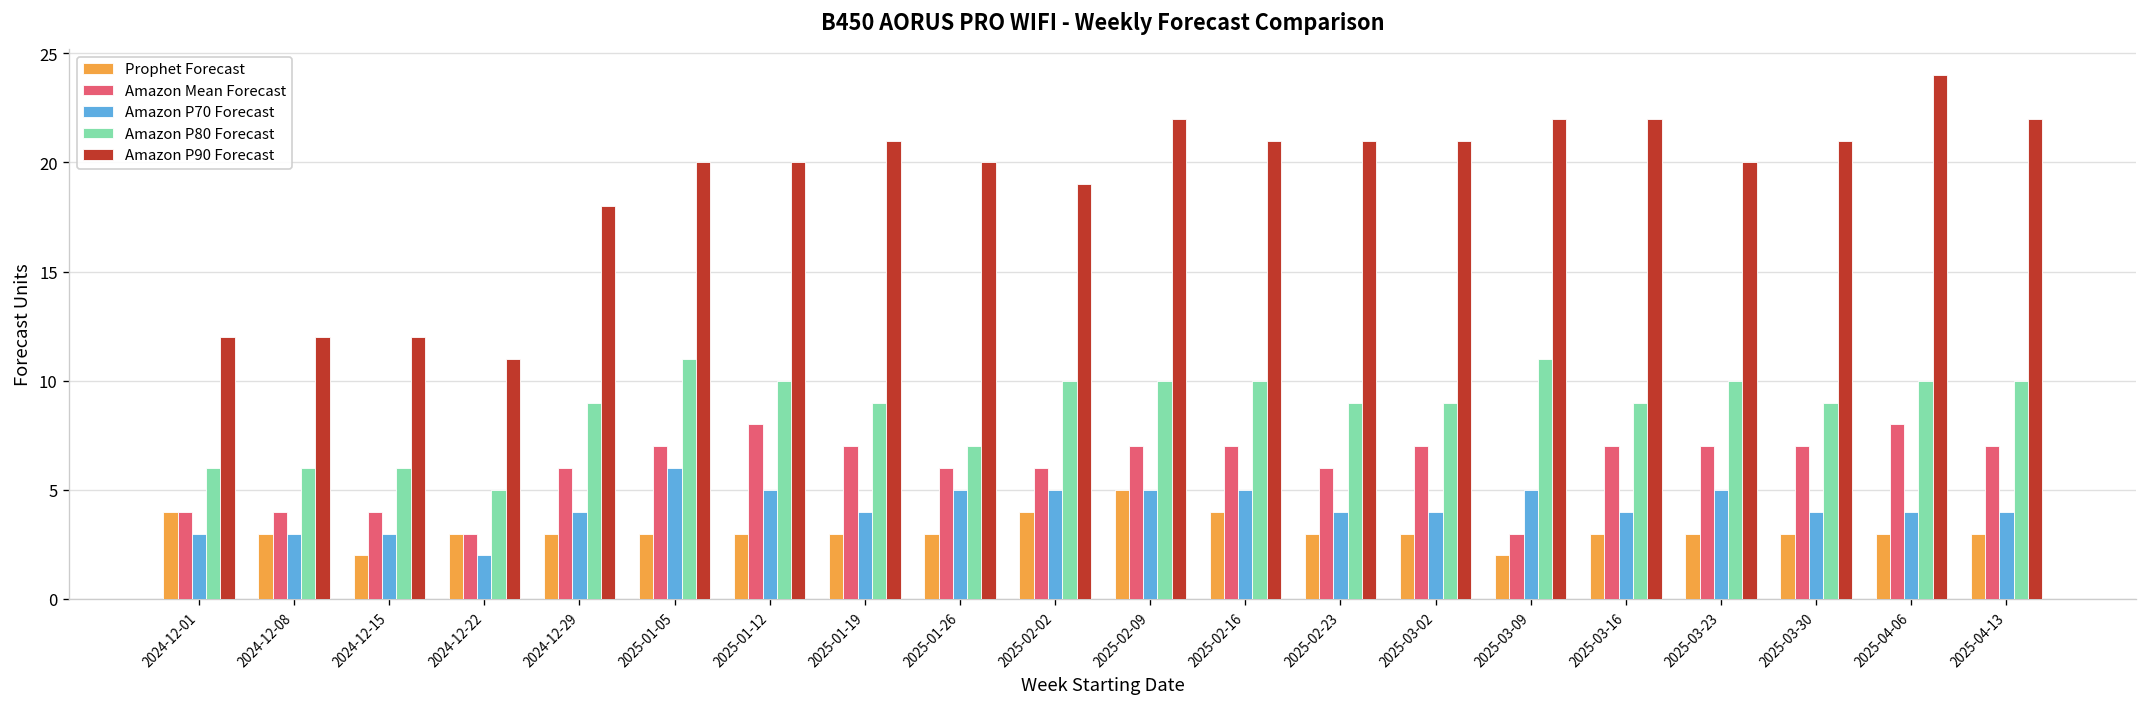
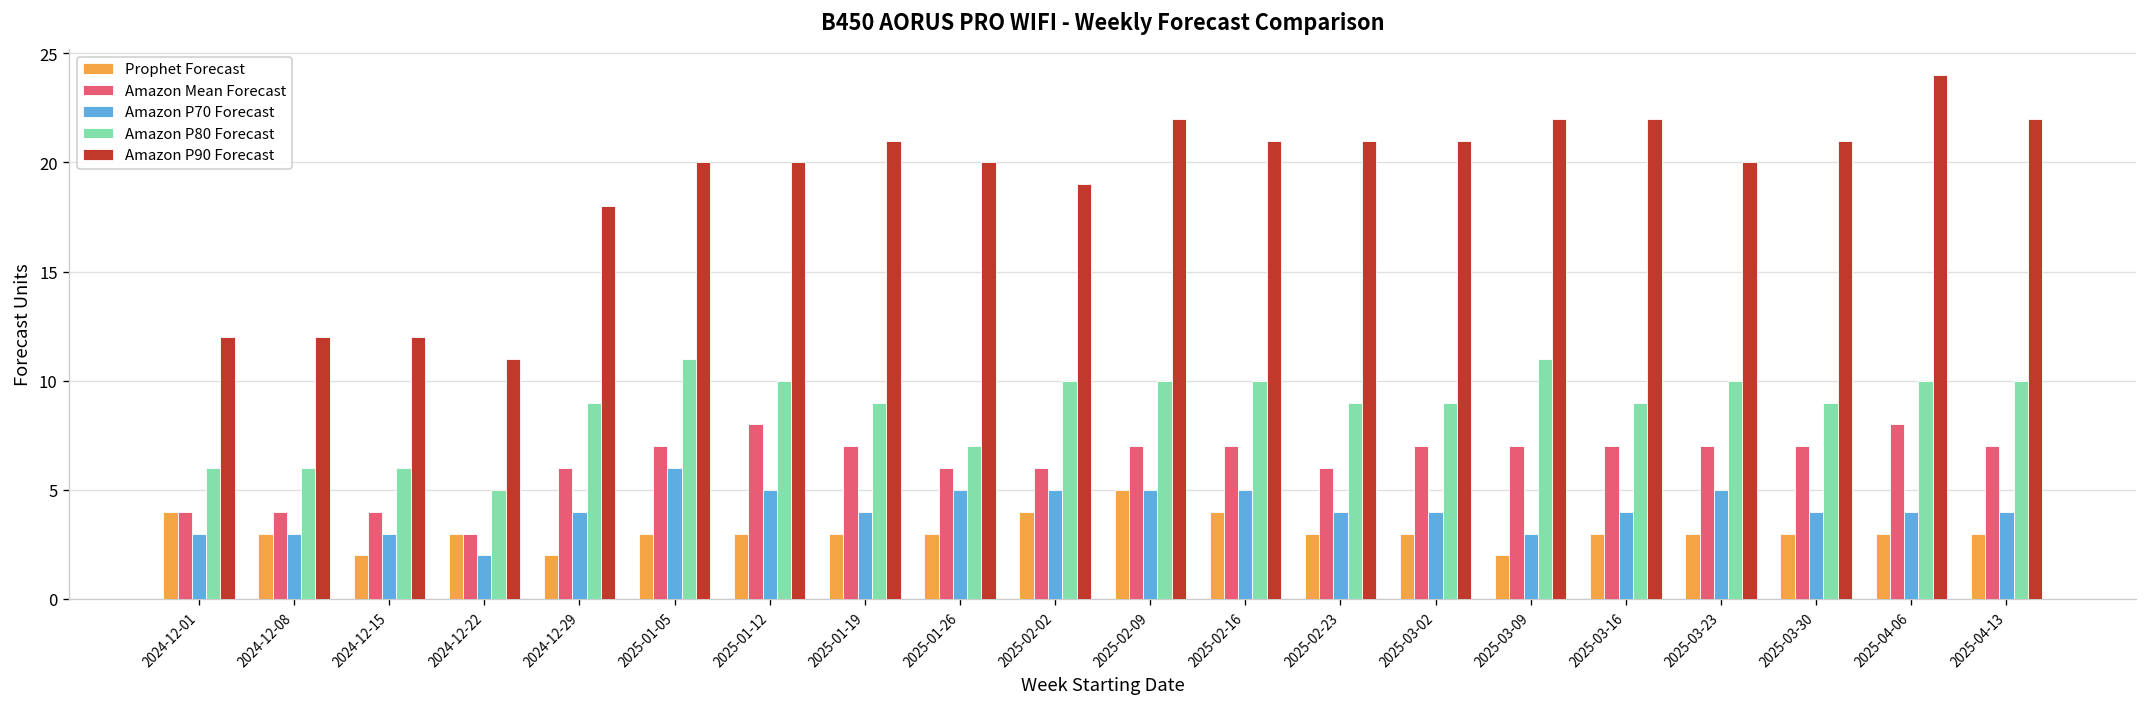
  {
    "Prophet Forecast": {
      "2024-12-01": 4,
      "2024-12-08": 3,
      "2024-12-15": 2,
      "2024-12-22": 3,
-     "2024-12-29": 3,
+     "2024-12-29": 2,
      "2025-01-05": 3,
      "2025-01-12": 3,
      "2025-01-19": 3,
      "2025-01-26": 3,
      "2025-02-02": 4,
      "2025-02-09": 5,
      "2025-02-16": 4,
      "2025-02-23": 3,
      "2025-03-02": 3,
      "2025-03-09": 2,
      "2025-03-16": 3,
      "2025-03-23": 3,
      "2025-03-30": 3,
      "2025-04-06": 3,
      "2025-04-13": 3
    },
    "Amazon Mean Forecast": {
      "2024-12-01": 4,
      "2024-12-08": 4,
      "2024-12-15": 4,
      "2024-12-22": 3,
      "2024-12-29": 6,
      "2025-01-05": 7,
      "2025-01-12": 8,
      "2025-01-19": 7,
      "2025-01-26": 6,
      "2025-02-02": 6,
      "2025-02-09": 7,
      "2025-02-16": 7,
      "2025-02-23": 6,
      "2025-03-02": 7,
-     "2025-03-09": 3,
+     "2025-03-09": 7,
      "2025-03-16": 7,
      "2025-03-23": 7,
      "2025-03-30": 7,
      "2025-04-06": 8,
      "2025-04-13": 7
    },
    "Amazon P70 Forecast": {
      "2024-12-01": 3,
      "2024-12-08": 3,
      "2024-12-15": 3,
      "2024-12-22": 2,
      "2024-12-29": 4,
      "2025-01-05": 6,
      "2025-01-12": 5,
      "2025-01-19": 4,
      "2025-01-26": 5,
      "2025-02-02": 5,
      "2025-02-09": 5,
      "2025-02-16": 5,
      "2025-02-23": 4,
      "2025-03-02": 4,
-     "2025-03-09": 5,
+     "2025-03-09": 3,
      "2025-03-16": 4,
      "2025-03-23": 5,
      "2025-03-30": 4,
      "2025-04-06": 4,
      "2025-04-13": 4
    },
    "Amazon P80 Forecast": {
      "2024-12-01": 6,
      "2024-12-08": 6,
      "2024-12-15": 6,
      "2024-12-22": 5,
      "2024-12-29": 9,
      "2025-01-05": 11,
      "2025-01-12": 10,
      "2025-01-19": 9,
      "2025-01-26": 7,
      "2025-02-02": 10,
      "2025-02-09": 10,
      "2025-02-16": 10,
      "2025-02-23": 9,
      "2025-03-02": 9,
      "2025-03-09": 11,
      "2025-03-16": 9,
      "2025-03-23": 10,
      "2025-03-30": 9,
      "2025-04-06": 10,
      "2025-04-13": 10
    },
    "Amazon P90 Forecast": {
      "2024-12-01": 12,
      "2024-12-08": 12,
      "2024-12-15": 12,
      "2024-12-22": 11,
      "2024-12-29": 18,
      "2025-01-05": 20,
      "2025-01-12": 20,
      "2025-01-19": 21,
      "2025-01-26": 20,
      "2025-02-02": 19,
      "2025-02-09": 22,
      "2025-02-16": 21,
      "2025-02-23": 21,
      "2025-03-02": 21,
      "2025-03-09": 22,
      "2025-03-16": 22,
      "2025-03-23": 20,
      "2025-03-30": 21,
      "2025-04-06": 24,
      "2025-04-13": 22
    }
  }
